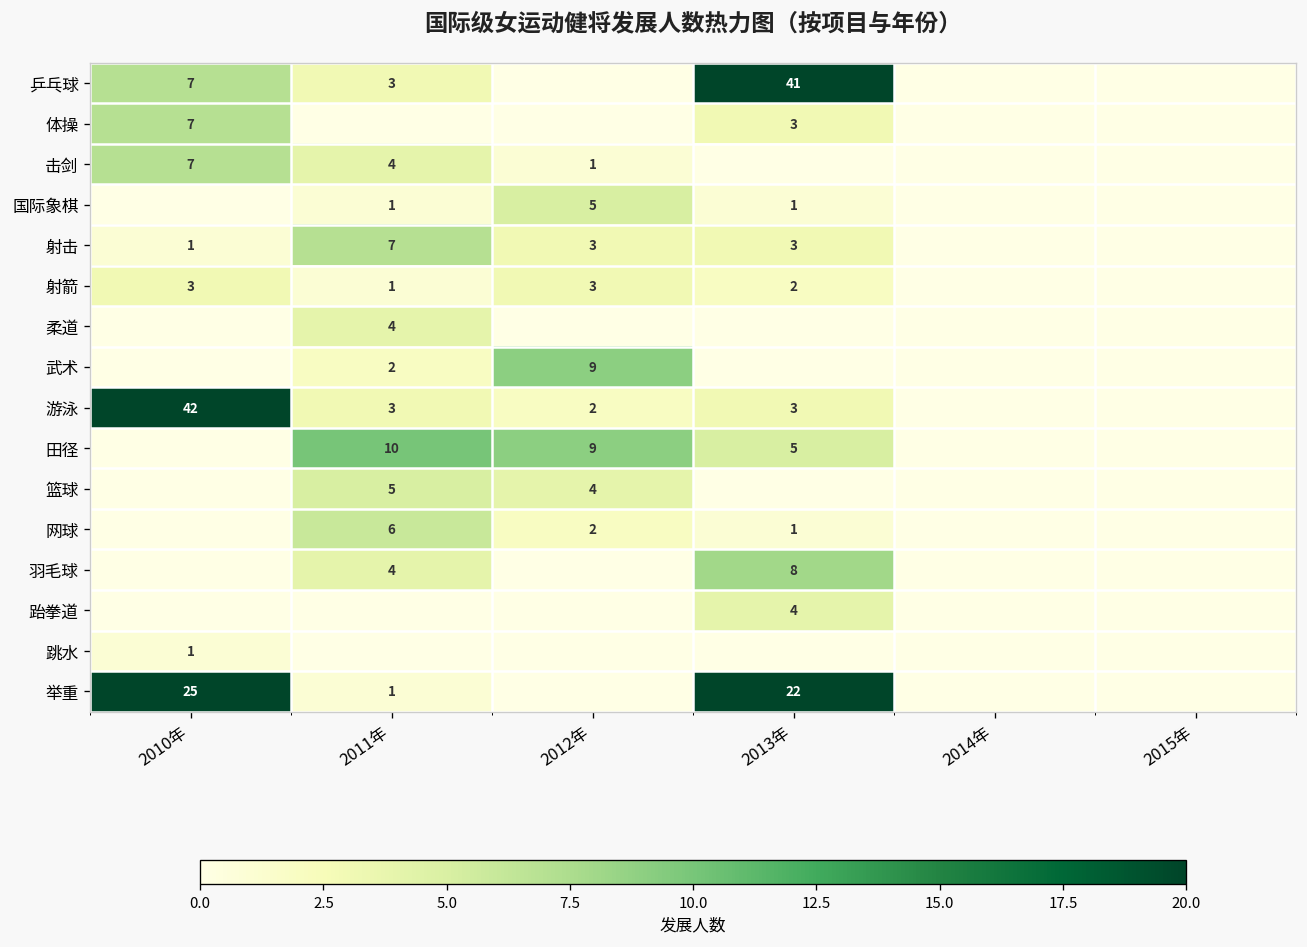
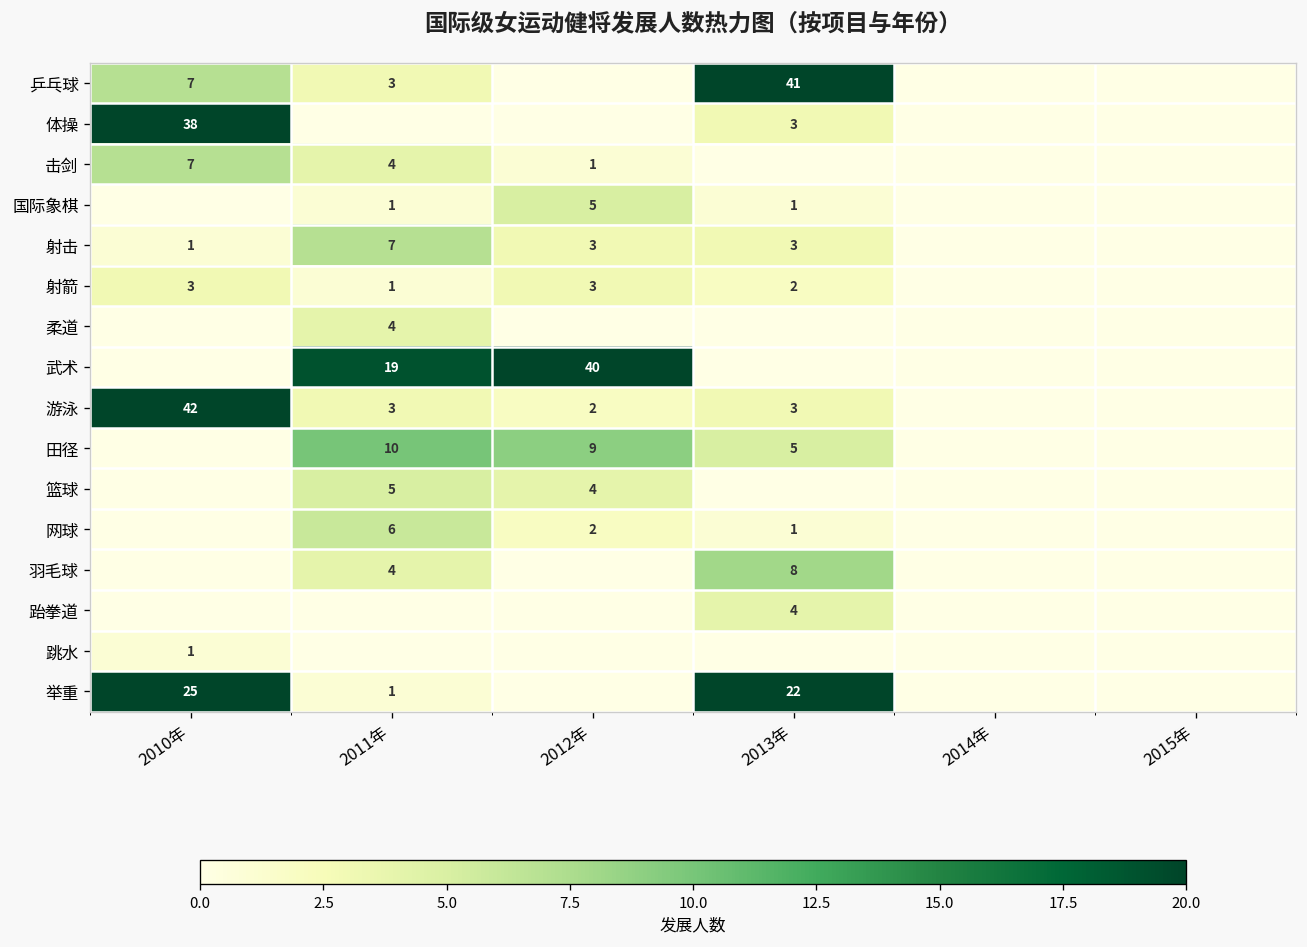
  {
    "乒乓球": {
      "2010年": 7,
      "2011年": 3,
      "2013年": 41
    },
    "体操": {
-     "2010年": 7,
+     "2010年": 38,
      "2013年": 3
    },
    "击剑": {
      "2010年": 7,
      "2011年": 4,
      "2012年": 1
    },
    "国际象棋": {
      "2011年": 1,
      "2012年": 5,
      "2013年": 1
    },
    "射击": {
      "2010年": 1,
      "2011年": 7,
      "2012年": 3,
      "2013年": 3
    },
    "射箭": {
      "2010年": 3,
      "2011年": 1,
      "2012年": 3,
      "2013年": 2
    },
    "柔道": {
      "2011年": 4
    },
    "武术": {
-     "2011年": 2,
-     "2012年": 9
+     "2011年": 19,
+     "2012年": 40
    },
    "游泳": {
      "2010年": 42,
      "2011年": 3,
      "2012年": 2,
      "2013年": 3
    },
    "田径": {
      "2011年": 10,
      "2012年": 9,
      "2013年": 5
    },
    "篮球": {
      "2011年": 5,
      "2012年": 4
    },
    "网球": {
      "2011年": 6,
      "2012年": 2,
      "2013年": 1
    },
    "羽毛球": {
      "2011年": 4,
      "2013年": 8
    },
    "跆拳道": {
      "2013年": 4
    },
    "跳水": {
      "2010年": 1
    },
    "举重": {
      "2010年": 25,
      "2011年": 1,
      "2013年": 22
    }
  }
